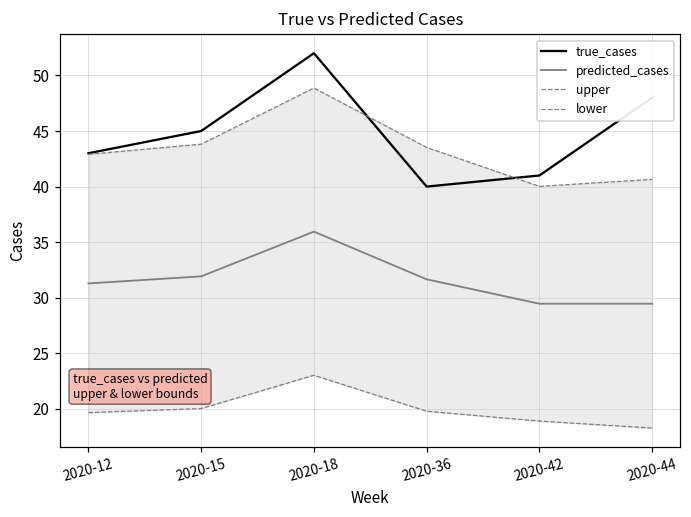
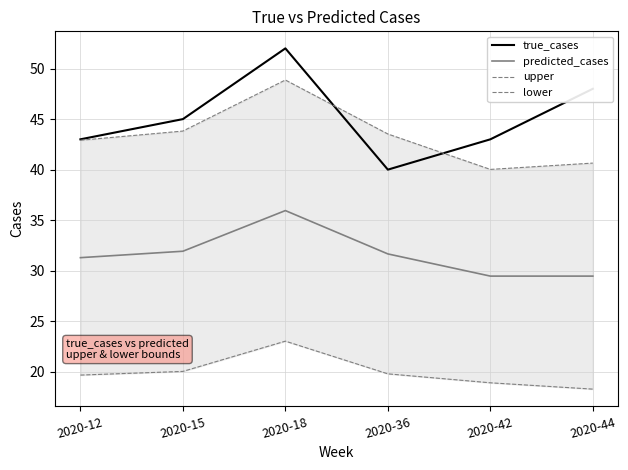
  {
    "true_cases": {
      "2020-15": 45,
      "2020-18": 52,
      "2020-36": 40,
-     "2020-42": 41
+     "2020-42": 43
    }
  }
